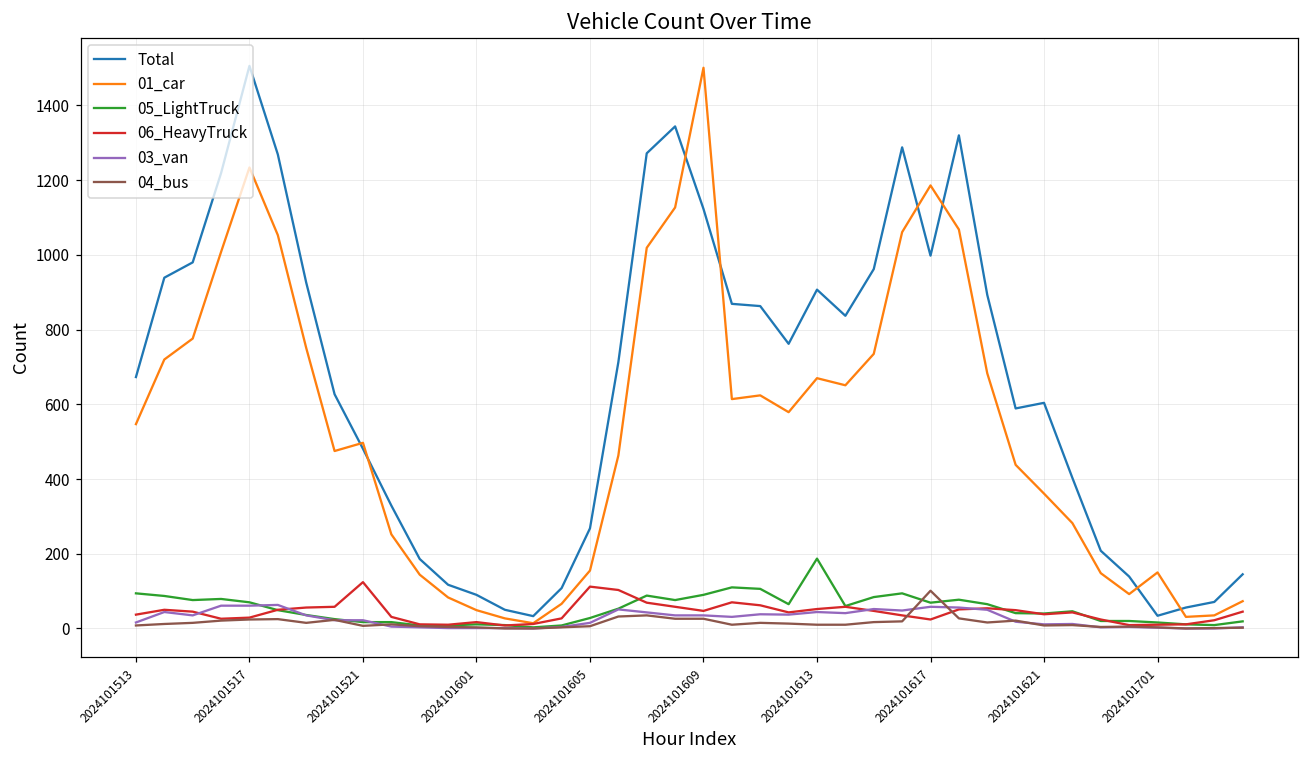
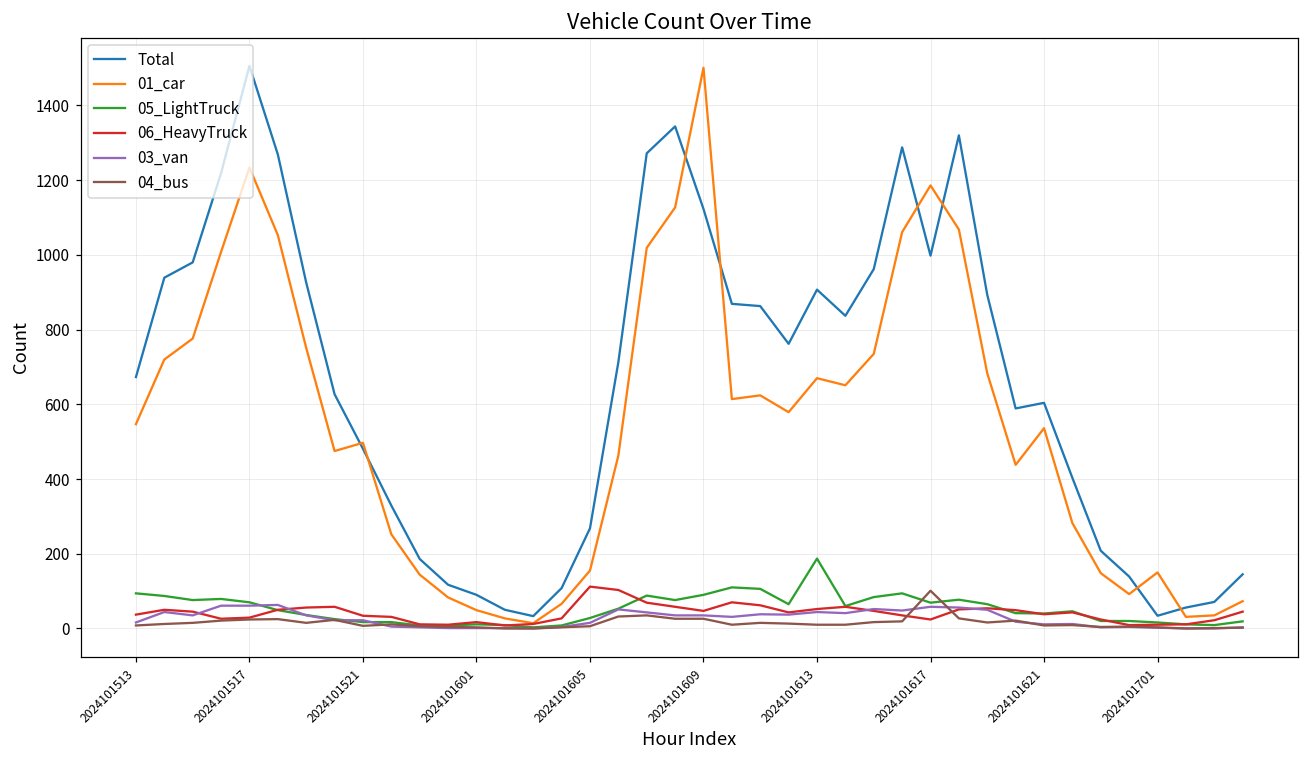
  {
    "Total": {
      "2024101513": 670,
      "2024101521": 480,
      "2024101601": 90,
      "2024101605": 270,
      "2024101609": 1120,
      "2024101613": 910,
      "2024101617": 1000,
      "2024101621": 600,
      "2024101701": 30
    },
    "01_car": {
      "2024101513": 550,
      "2024101521": 500,
      "2024101601": 50,
      "2024101605": 160,
      "2024101609": 1500,
      "2024101613": 670,
      "2024101617": 1190,
-     "2024101621": 360,
+     "2024101621": 540,
      "2024101701": 150
    },
    "05_LightTruck": {
      "2024101513": 90,
      "2024101517": 70,
      "2024101605": 30,
      "2024101609": 90,
      "2024101613": 190,
      "2024101617": 70
    },
    "06_HeavyTruck": {
      "2024101513": 40,
-     "2024101521": 120,
+     "2024101521": 30,
      "2024101605": 110,
      "2024101609": 50,
      "2024101613": 50,
      "2024101617": 20
    },
    "03_van": {
      "2024101513": 20,
      "2024101517": 60,
      "2024101605": 20,
      "2024101609": 40,
      "2024101613": 40,
      "2024101617": 60
    },
    "04_bus": {
      "2024101513": 10,
      "2024101521": 10,
      "2024101605": 10,
      "2024101609": 30,
      "2024101613": 10,
      "2024101617": 100
    }
  }
